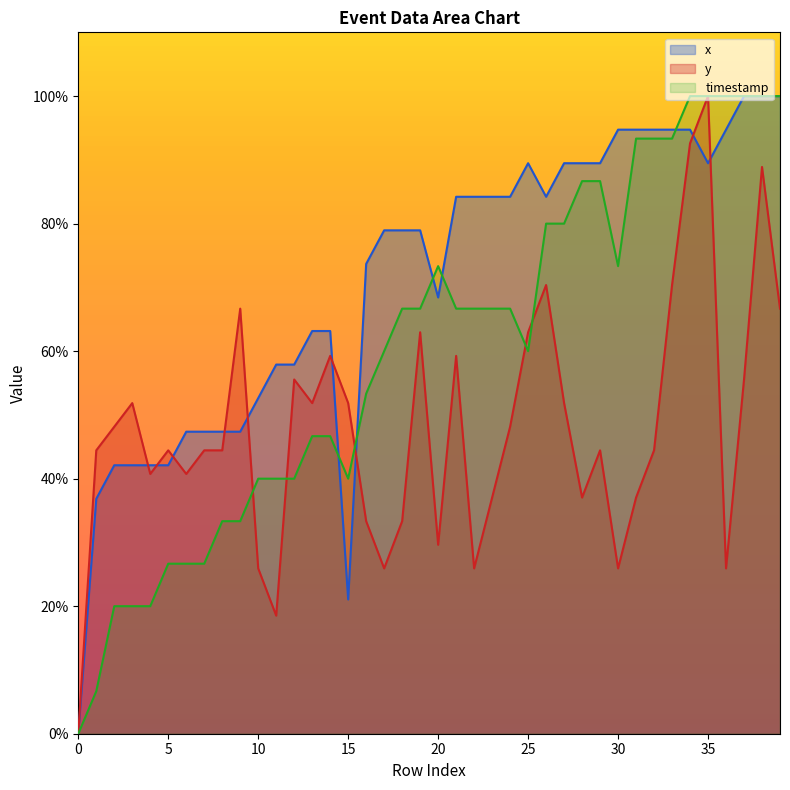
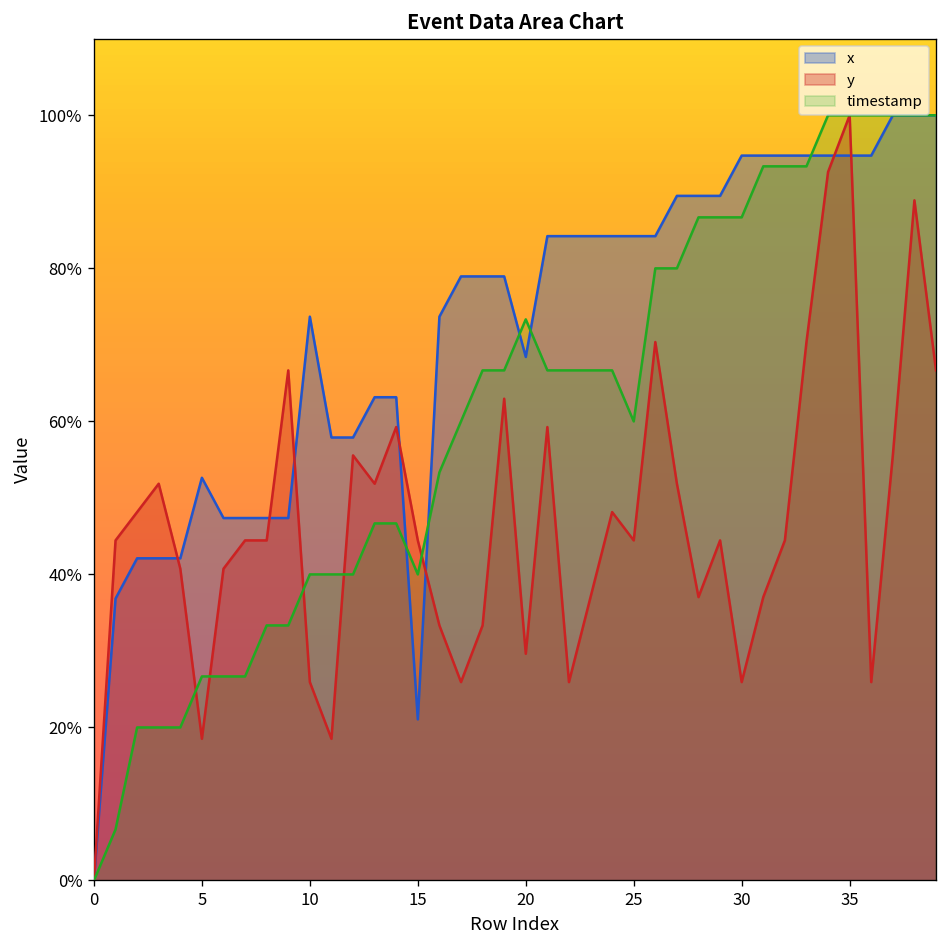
  {
    "x": {
-     "5": "42%",
-     "10": "53%",
+     "5": "53%",
+     "10": "74%",
      "15": "21%",
      "20": "68%",
-     "25": "89%",
+     "25": "84%",
      "30": "95%",
-     "35": "89%"
+     "35": "95%"
    },
    "y": {
-     "5": "44%",
+     "5": "19%",
      "10": "26%",
-     "15": "52%",
+     "15": "44%",
      "20": "30%",
-     "25": "63%",
+     "25": "44%",
      "30": "26%"
    },
    "timestamp": {
      "5": "27%",
      "10": "40%",
      "15": "40%",
      "20": "73%",
      "25": "60%",
-     "30": "73%"
+     "30": "87%"
    }
  }
